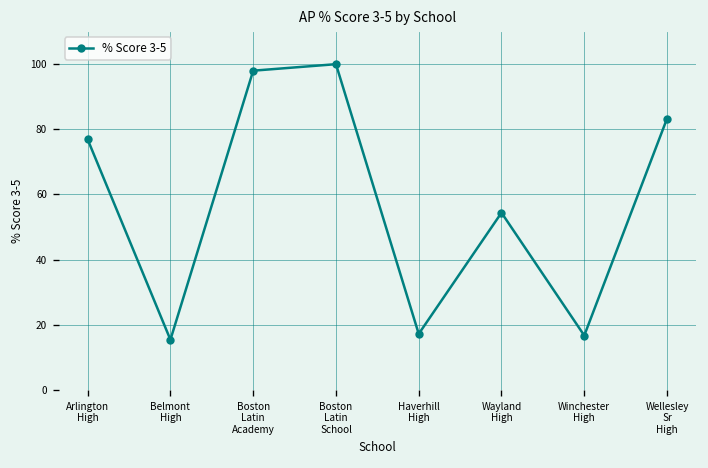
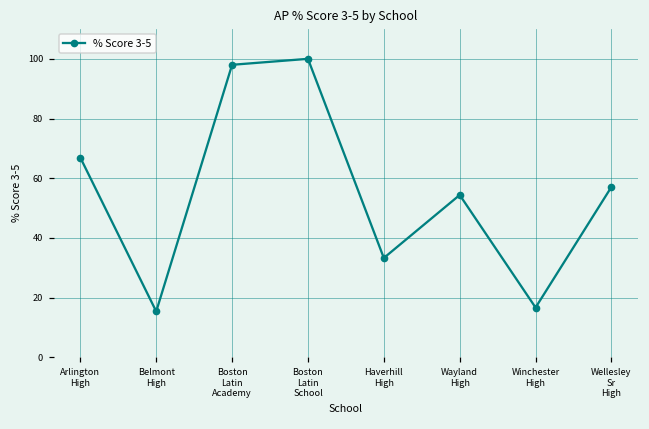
  {
-   "Arlington High": 77,
+   "Arlington High": 67,
    "Belmont High": 15,
    "Boston Latin Academy": 98,
    "Boston Latin School": 100,
-   "Haverhill High": 17,
+   "Haverhill High": 33,
    "Wayland High": 54,
    "Winchester High": 17,
-   "Wellesley Sr High": 83
+   "Wellesley Sr High": 57
  }
